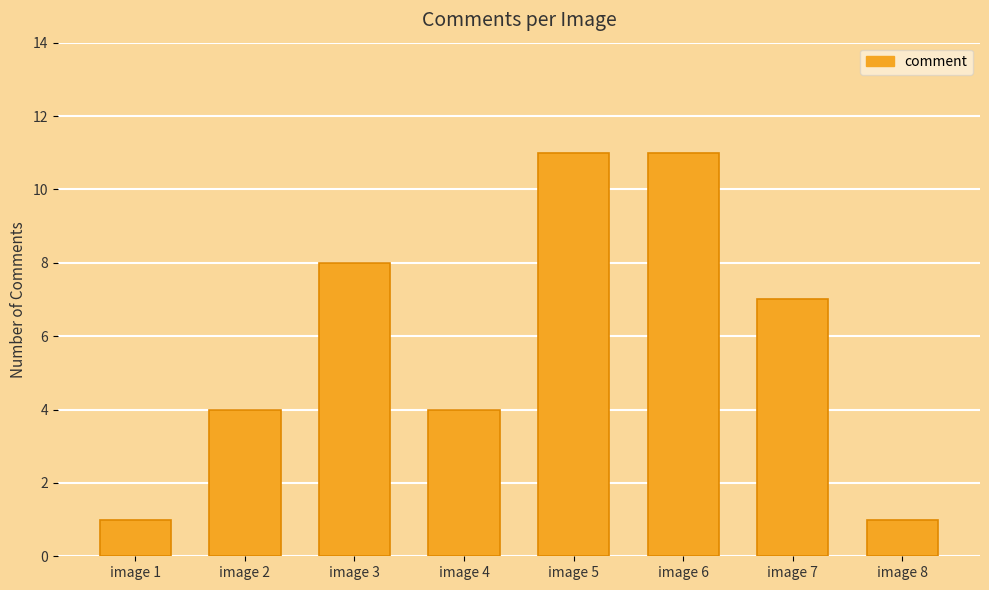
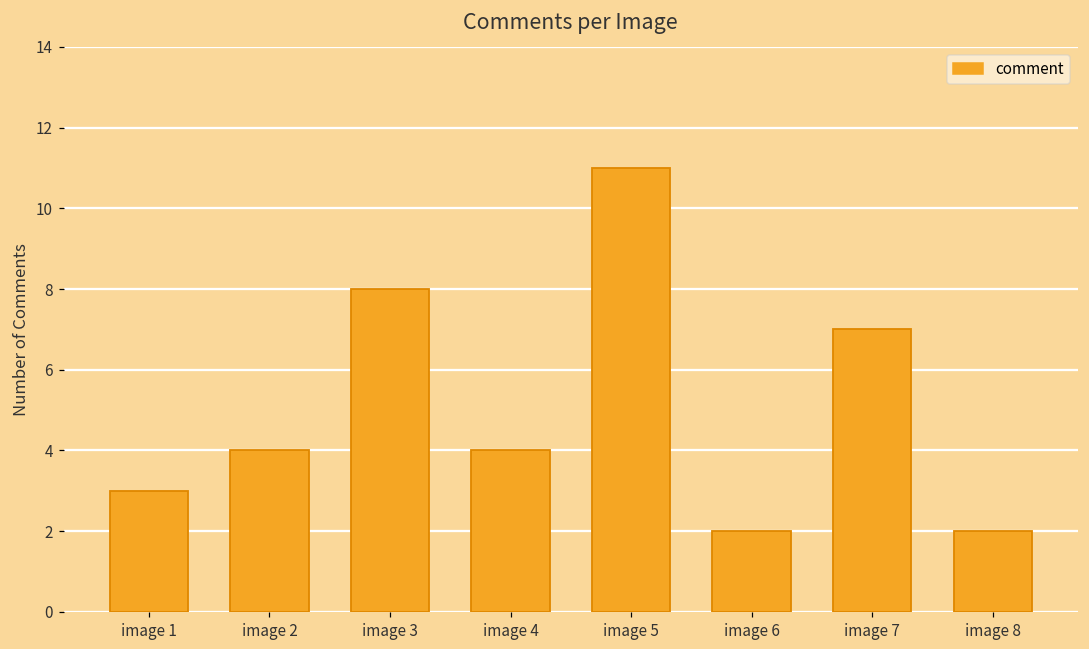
  {
-   "image 1": 1,
+   "image 1": 3,
    "image 2": 4,
    "image 3": 8,
    "image 4": 4,
    "image 5": 11,
-   "image 6": 11,
+   "image 6": 2,
    "image 7": 7,
-   "image 8": 1
+   "image 8": 2
  }
